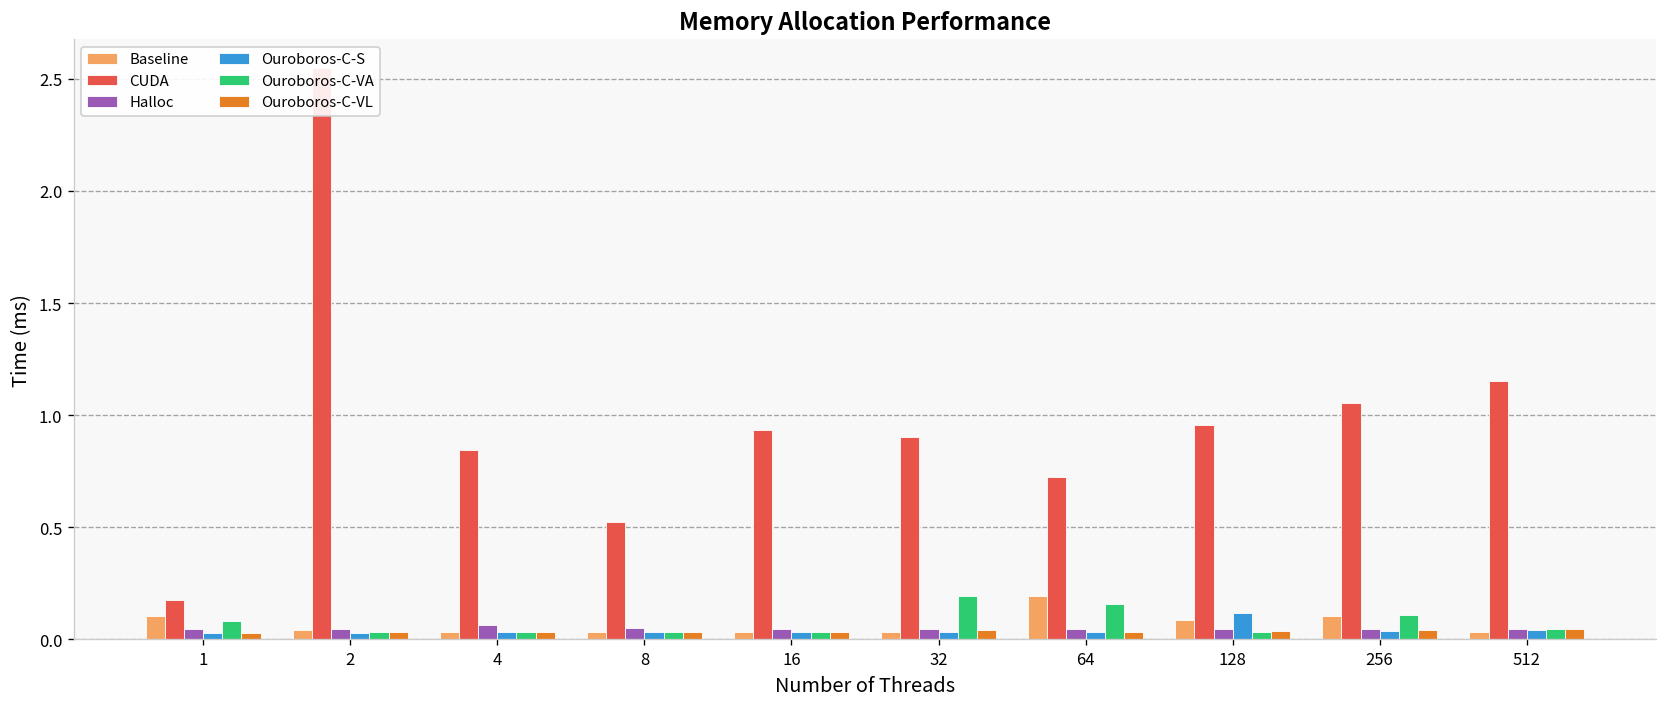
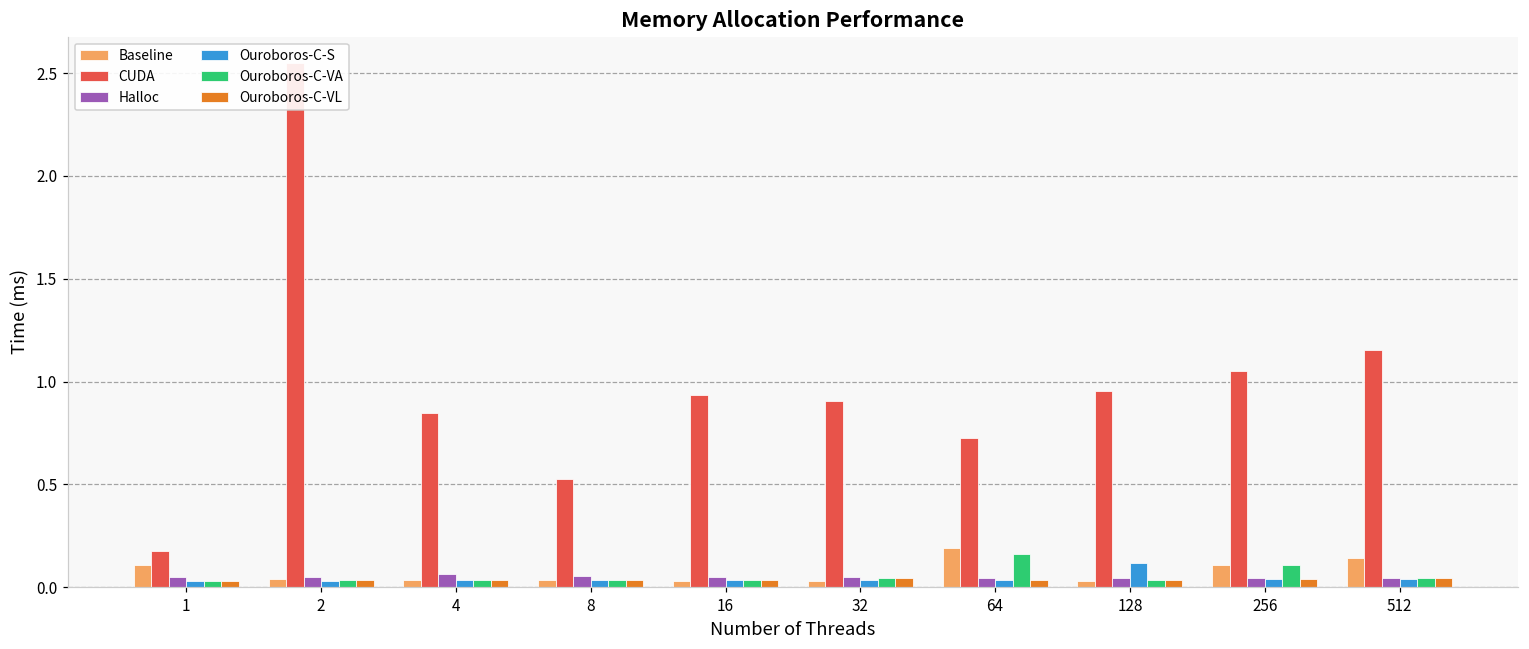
  {
    "Baseline": {
      "1": 0.11,
      "2": 0.04,
      "4": 0.03,
      "8": 0.03,
      "16": 0.03,
      "32": 0.03,
      "64": 0.19,
-     "128": 0.09,
+     "128": 0.03,
      "256": 0.11,
-     "512": 0.03
+     "512": 0.14
    },
    "Halloc": {
      "1": 0.05,
      "2": 0.05,
      "4": 0.07,
      "8": 0.05,
      "16": 0.05,
      "32": 0.05,
      "64": 0.05,
      "128": 0.05,
      "256": 0.05,
      "512": 0.05
    },
    "Ouroboros-C-S": {
      "1": 0.03,
      "2": 0.03,
      "4": 0.03,
      "8": 0.03,
      "16": 0.03,
      "32": 0.03,
      "64": 0.03,
      "128": 0.12,
      "256": 0.04,
      "512": 0.04
    },
    "Ouroboros-C-VA": {
-     "1": 0.08,
+     "1": 0.03,
      "2": 0.03,
      "4": 0.03,
      "8": 0.03,
      "16": 0.03,
-     "32": 0.19,
+     "32": 0.05,
      "64": 0.16,
      "128": 0.03,
      "256": 0.11,
      "512": 0.05
    }
  }
